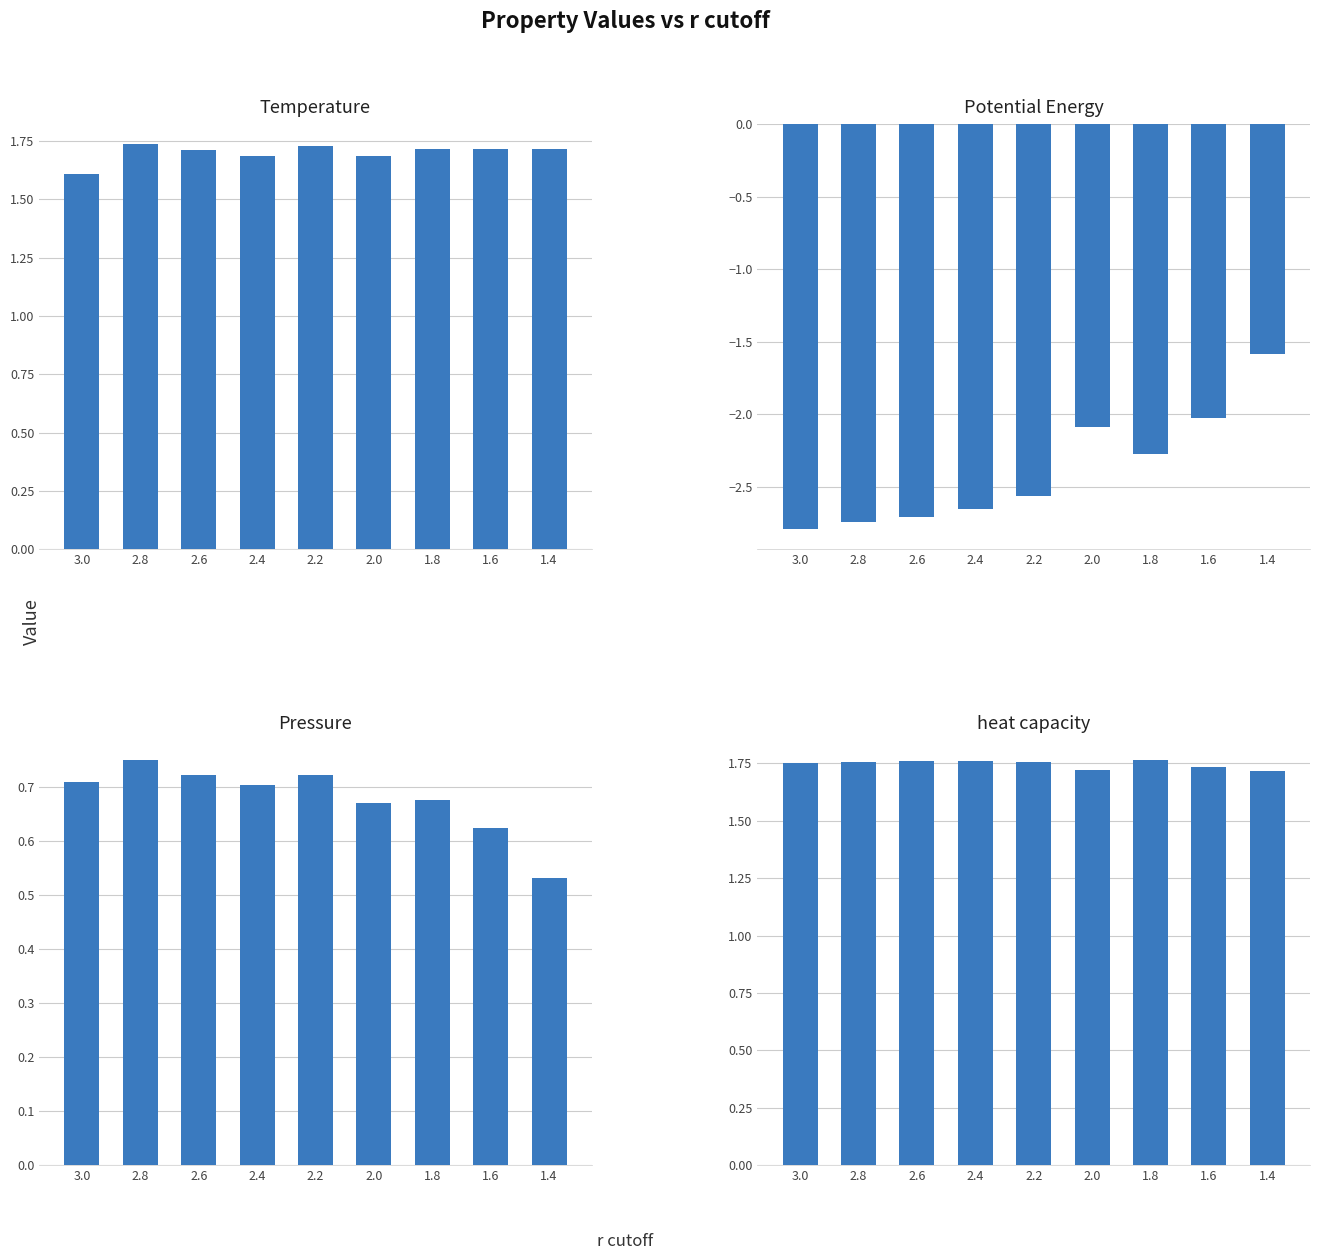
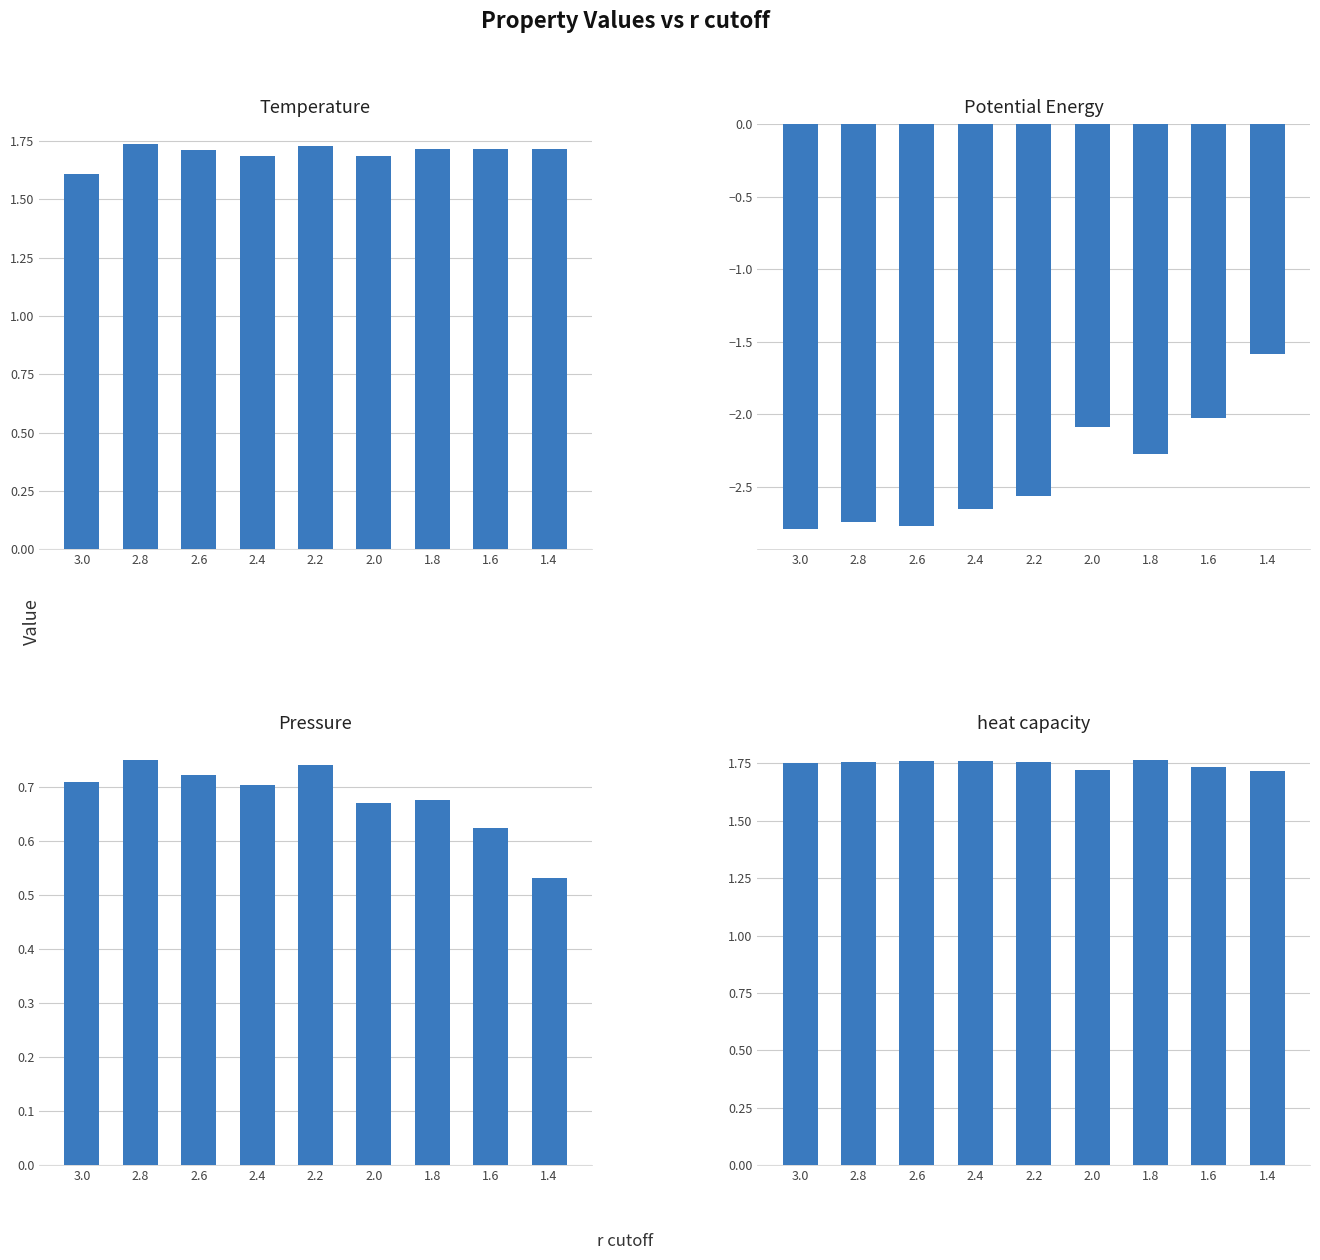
  {
    "Temperature": {
      "3.0": 1.61,
      "2.8": 1.74,
      "2.6": 1.71,
      "2.4": 1.69,
      "2.2": 1.73,
      "2.0": 1.69,
      "1.8": 1.72,
      "1.6": 1.72,
      "1.4": 1.72
    },
    "Potential Energy": {
      "3.0": -2.79,
      "2.8": -2.75,
-     "2.6": -2.71,
+     "2.6": -2.77,
      "2.4": -2.66,
      "2.2": -2.56,
      "2.0": -2.09,
      "1.8": -2.28,
      "1.6": -2.02,
      "1.4": -1.59
    },
    "Pressure": {
      "3.0": 0.71,
      "2.8": 0.75,
      "2.6": 0.72,
      "2.4": 0.70,
-     "2.2": 0.72,
+     "2.2": 0.74,
      "2.0": 0.67,
      "1.8": 0.68,
      "1.6": 0.62,
      "1.4": 0.53
    },
    "heat capacity": {
      "3.0": 1.75,
      "2.8": 1.76,
      "2.6": 1.76,
      "2.4": 1.76,
      "2.2": 1.76,
      "2.0": 1.72,
      "1.8": 1.76,
      "1.6": 1.73,
      "1.4": 1.72
    }
  }
